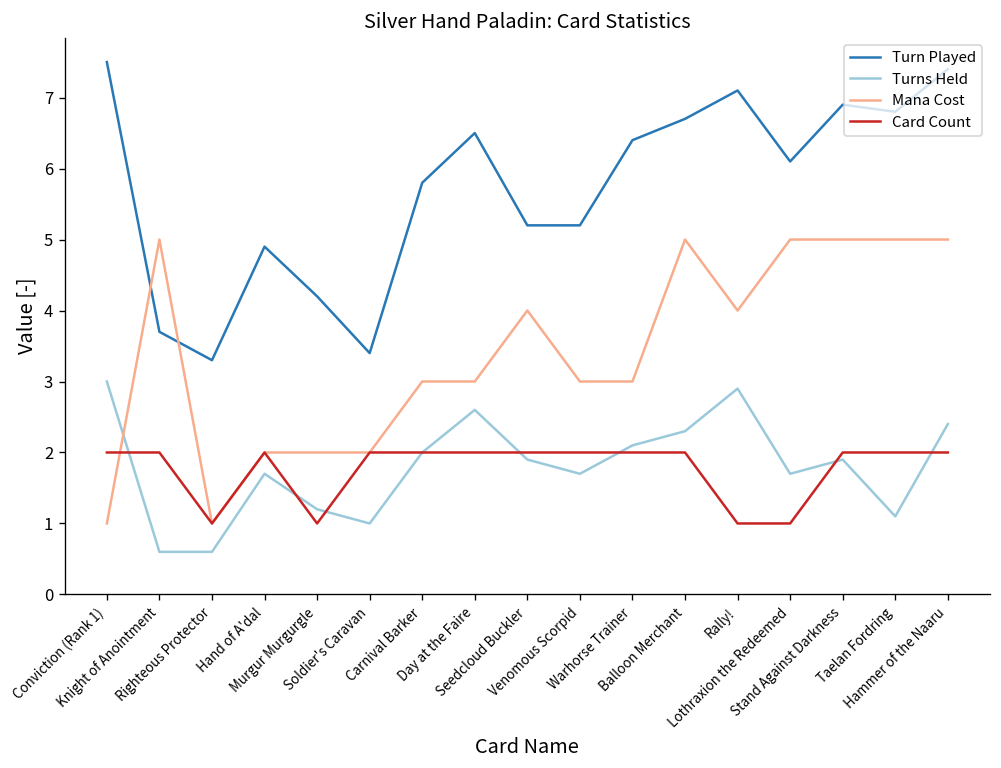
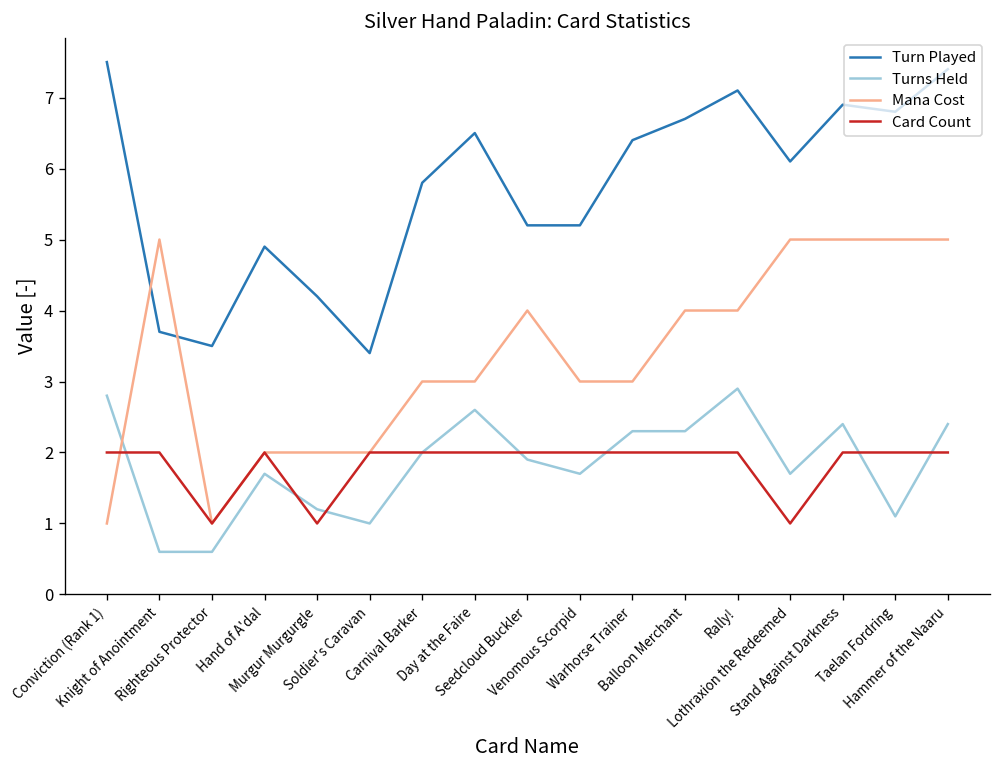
  {
    "Turn Played": {
      "Conviction (Rank 1)": 7.5,
      "Knight of Anointment": 3.7,
-     "Righteous Protector": 3.3,
+     "Righteous Protector": 3.5,
      "Hand of A'dal": 4.9,
      "Murgur Murgurgle": 4.2,
      "Soldier's Caravan": 3.4,
      "Carnival Barker": 5.8,
      "Day at the Faire": 6.5,
      "Seedcloud Buckler": 5.2,
      "Venomous Scorpid": 5.2,
      "Warhorse Trainer": 6.4,
      "Balloon Merchant": 6.7,
      "Rally!": 7.1,
      "Lothraxion the Redeemed": 6.1,
      "Stand Against Darkness": 6.9
    },
    "Turns Held": {
-     "Conviction (Rank 1)": 3.0,
+     "Conviction (Rank 1)": 2.8,
      "Knight of Anointment": 0.6,
      "Righteous Protector": 0.6,
      "Hand of A'dal": 1.7,
      "Murgur Murgurgle": 1.2,
      "Soldier's Caravan": 1.0,
      "Day at the Faire": 2.6,
      "Seedcloud Buckler": 1.9,
      "Venomous Scorpid": 1.7,
-     "Warhorse Trainer": 2.1,
+     "Warhorse Trainer": 2.3,
      "Balloon Merchant": 2.3,
      "Rally!": 2.9,
      "Lothraxion the Redeemed": 1.7,
-     "Stand Against Darkness": 1.9,
+     "Stand Against Darkness": 2.4,
      "Taelan Fordring": 1.1,
      "Hammer of the Naaru": 2.4
    },
    "Mana Cost": {
      "Conviction (Rank 1)": 1,
      "Knight of Anointment": 5,
      "Murgur Murgurgle": 2,
      "Carnival Barker": 3,
      "Day at the Faire": 3,
      "Seedcloud Buckler": 4,
      "Venomous Scorpid": 3,
      "Warhorse Trainer": 3,
-     "Balloon Merchant": 5,
+     "Balloon Merchant": 4,
      "Rally!": 4,
      "Lothraxion the Redeemed": 5,
      "Stand Against Darkness": 5,
      "Taelan Fordring": 5,
      "Hammer of the Naaru": 5
    },
    "Card Count": {
      "Conviction (Rank 1)": 2,
      "Knight of Anointment": 2,
      "Murgur Murgurgle": 1,
      "Day at the Faire": 2,
      "Seedcloud Buckler": 2,
      "Venomous Scorpid": 2,
      "Warhorse Trainer": 2,
      "Balloon Merchant": 2,
-     "Rally!": 1,
+     "Rally!": 2,
      "Lothraxion the Redeemed": 1,
      "Stand Against Darkness": 2,
      "Taelan Fordring": 2,
      "Hammer of the Naaru": 2
    }
  }
